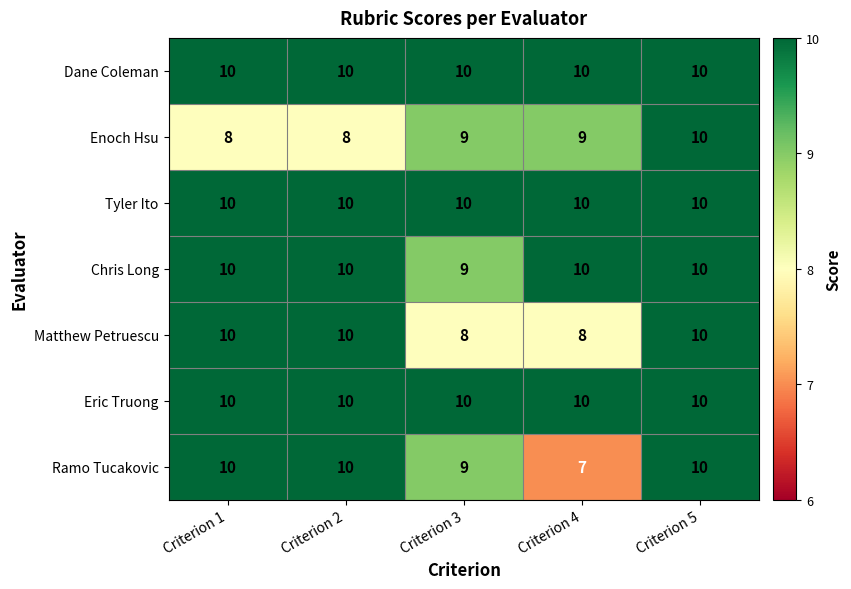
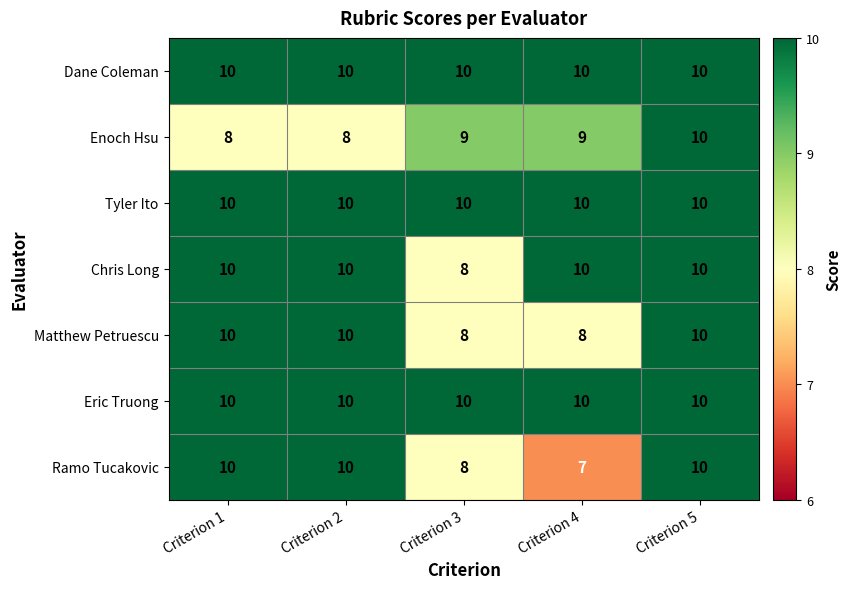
  {
    "Dane Coleman": {
      "Criterion 1": 10,
      "Criterion 2": 10,
      "Criterion 3": 10,
      "Criterion 4": 10,
      "Criterion 5": 10
    },
    "Enoch Hsu": {
      "Criterion 1": 8,
      "Criterion 2": 8,
      "Criterion 3": 9,
      "Criterion 4": 9,
      "Criterion 5": 10
    },
    "Tyler Ito": {
      "Criterion 1": 10,
      "Criterion 2": 10,
      "Criterion 3": 10,
      "Criterion 4": 10,
      "Criterion 5": 10
    },
    "Chris Long": {
      "Criterion 1": 10,
      "Criterion 2": 10,
-     "Criterion 3": 9,
+     "Criterion 3": 8,
      "Criterion 4": 10,
      "Criterion 5": 10
    },
    "Matthew Petruescu": {
      "Criterion 1": 10,
      "Criterion 2": 10,
      "Criterion 3": 8,
      "Criterion 4": 8,
      "Criterion 5": 10
    },
    "Eric Truong": {
      "Criterion 1": 10,
      "Criterion 2": 10,
      "Criterion 3": 10,
      "Criterion 4": 10,
      "Criterion 5": 10
    },
    "Ramo Tucakovic": {
      "Criterion 1": 10,
      "Criterion 2": 10,
-     "Criterion 3": 9,
+     "Criterion 3": 8,
      "Criterion 4": 7,
      "Criterion 5": 10
    }
  }
